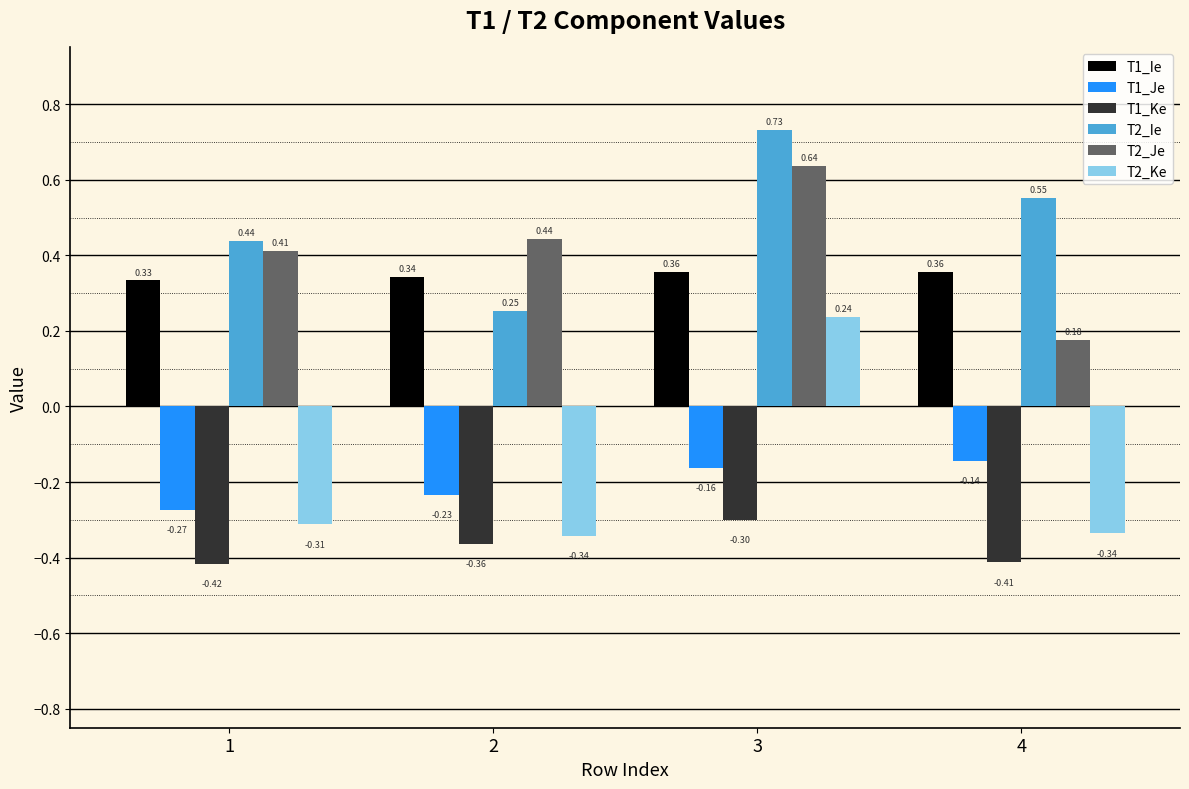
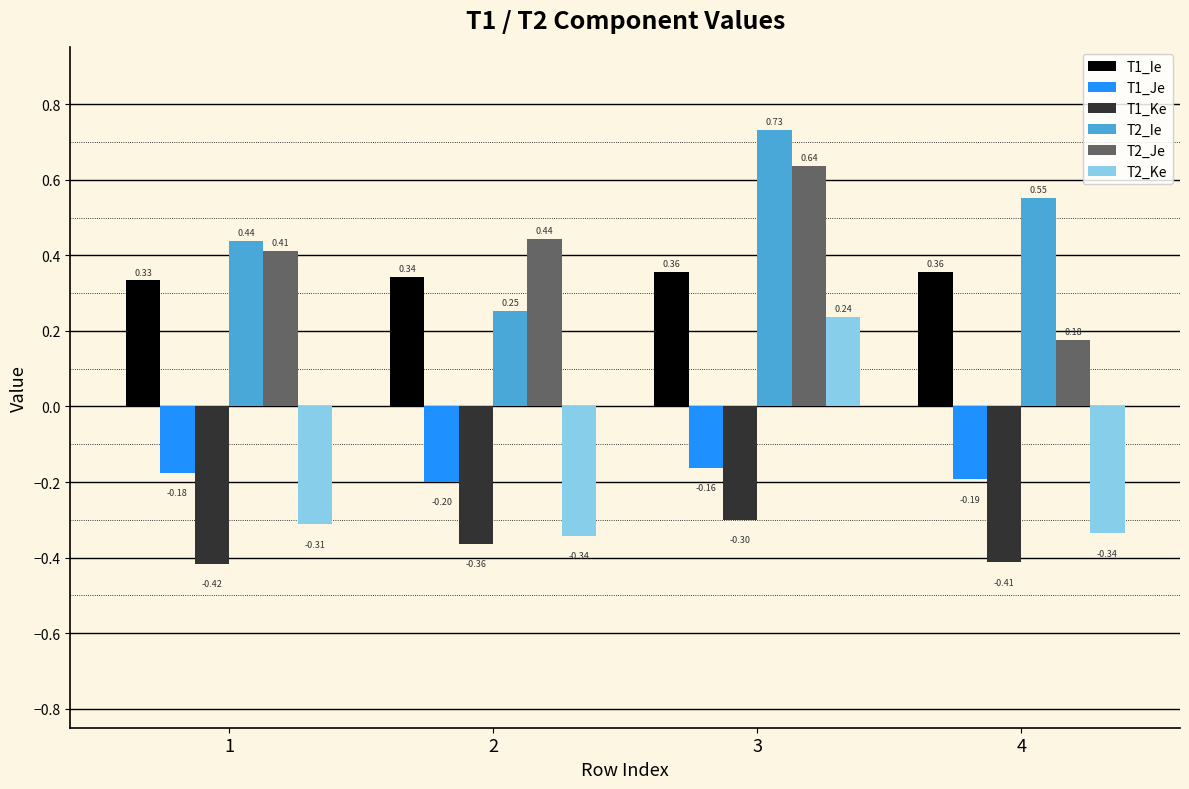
  {
    "T1_Ie": {
      "1": 0.33,
      "2": 0.34,
      "3": 0.36,
      "4": 0.36
    },
    "T1_Je": {
-     "1": -0.27,
-     "2": -0.23,
+     "1": -0.18,
+     "2": -0.20,
      "3": -0.16,
-     "4": -0.14
+     "4": -0.19
    },
    "T1_Ke": {
      "1": -0.42,
      "2": -0.36,
      "3": -0.30,
      "4": -0.41
    },
    "T2_Ie": {
      "1": 0.44,
      "2": 0.25,
      "3": 0.73,
      "4": 0.55
    },
    "T2_Je": {
      "1": 0.41,
      "2": 0.44,
      "3": 0.64,
      "4": 0.18
    },
    "T2_Ke": {
      "1": -0.31,
      "2": -0.34,
      "3": 0.24,
      "4": -0.34
    }
  }
